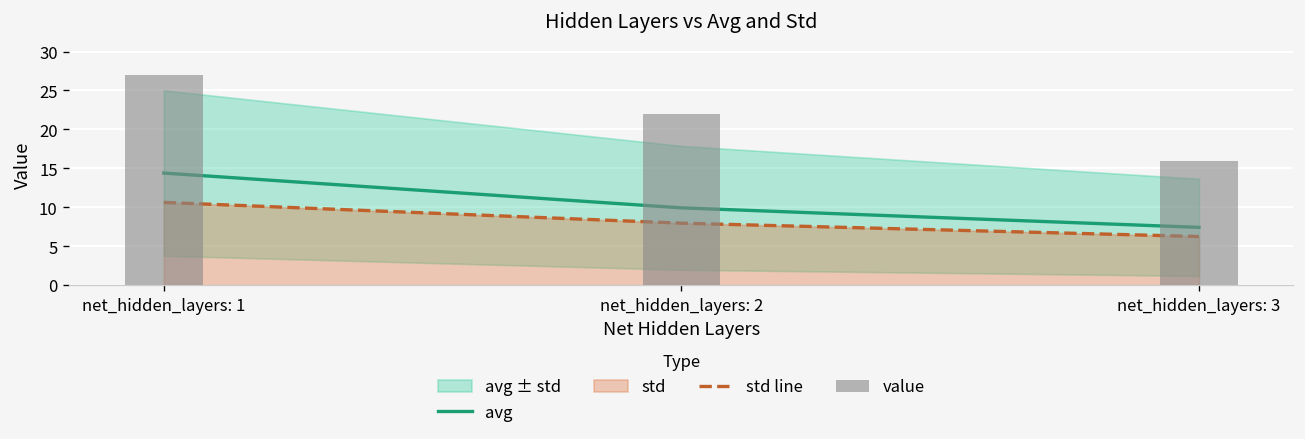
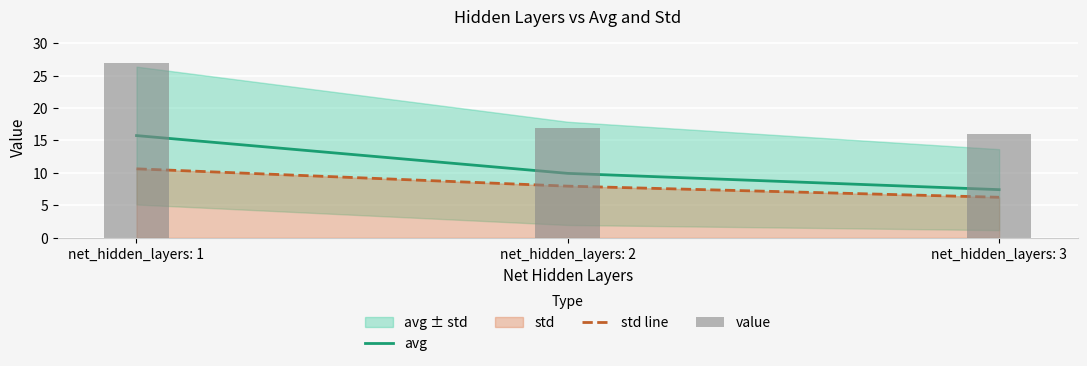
  {
    "value": {
      "net_hidden_layers: 1": 27,
-     "net_hidden_layers: 2": 22,
+     "net_hidden_layers: 2": 17,
      "net_hidden_layers: 3": 16
    },
    "avg": {
-     "net_hidden_layers: 1": 14,
+     "net_hidden_layers: 1": 16,
      "net_hidden_layers: 2": 10,
      "net_hidden_layers: 3": 7
    },
    "std": {
      "net_hidden_layers: 1": 11,
      "net_hidden_layers: 2": 8,
      "net_hidden_layers: 3": 6
    }
  }
